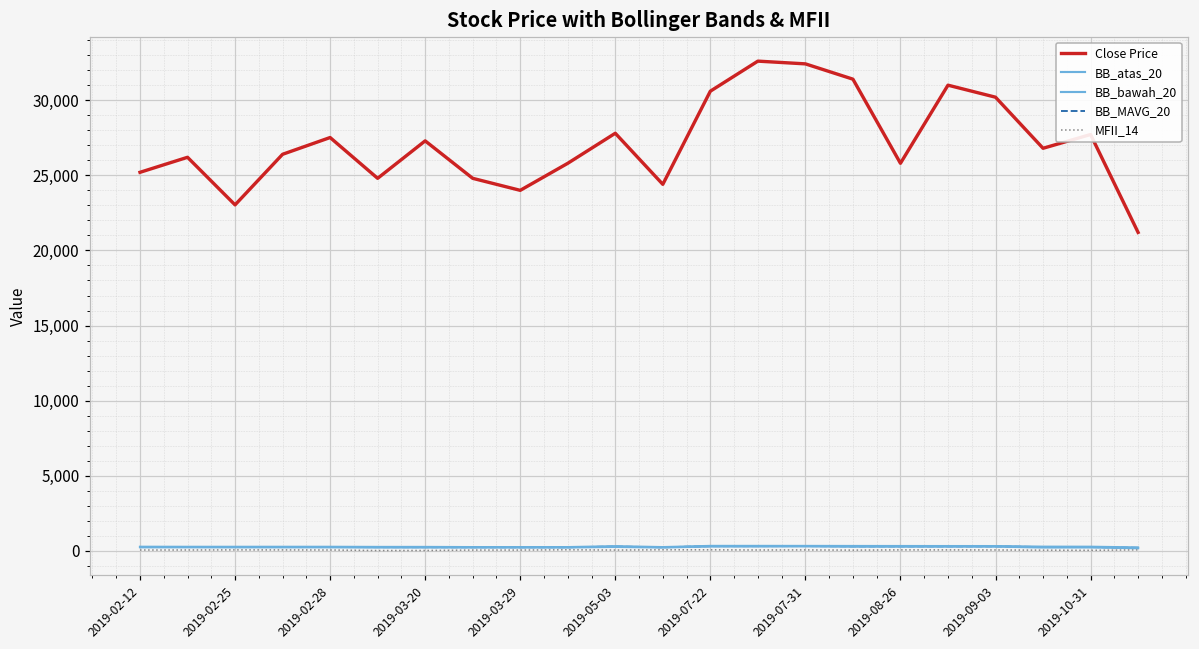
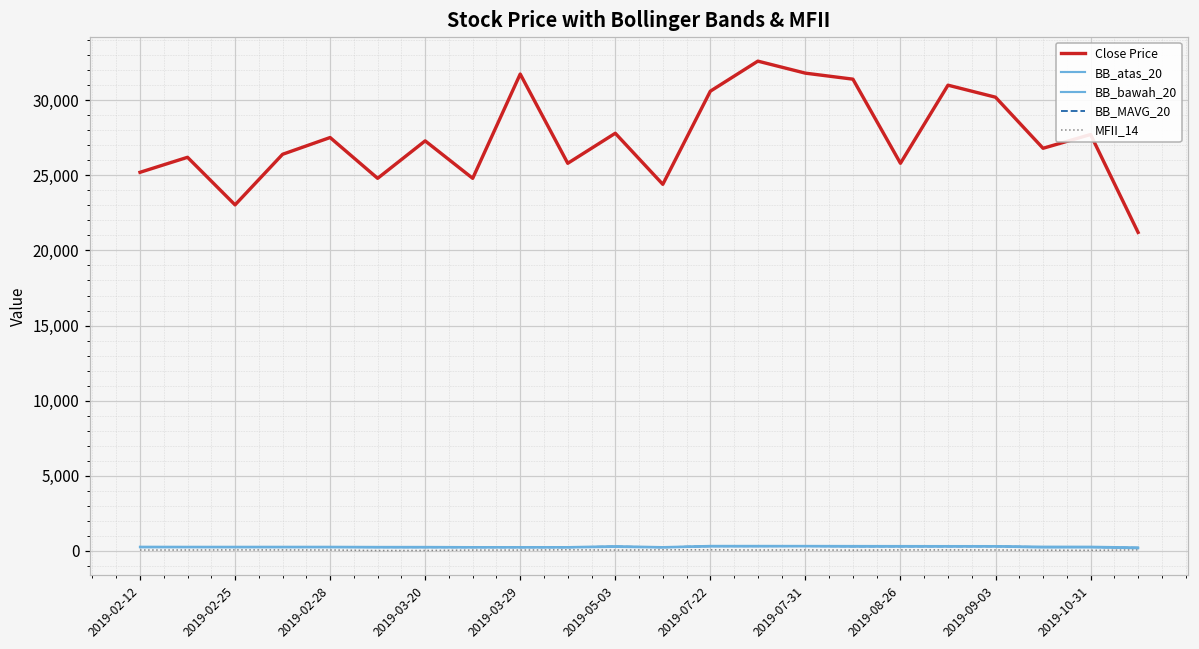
  {
    "Close Price": {
      "2019-02-12": "25,200",
      "2019-02-25": "23,000",
      "2019-02-28": "27,500",
      "2019-03-20": "27,300",
-     "2019-03-29": "24,000",
+     "2019-03-29": "31,700",
      "2019-05-03": "27,800",
      "2019-07-22": "30,600",
-     "2019-07-31": "32,400",
+     "2019-07-31": "31,800",
      "2019-08-26": "25,800",
      "2019-09-03": "30,200",
      "2019-10-31": "27,700"
    },
    "MFII_14": {
      "2019-03-20": "0",
      "2019-05-03": "100",
      "2019-07-22": "100",
      "2019-07-31": "100",
      "2019-08-26": "100",
      "2019-09-03": "100",
      "2019-10-31": "0"
    }
  }
